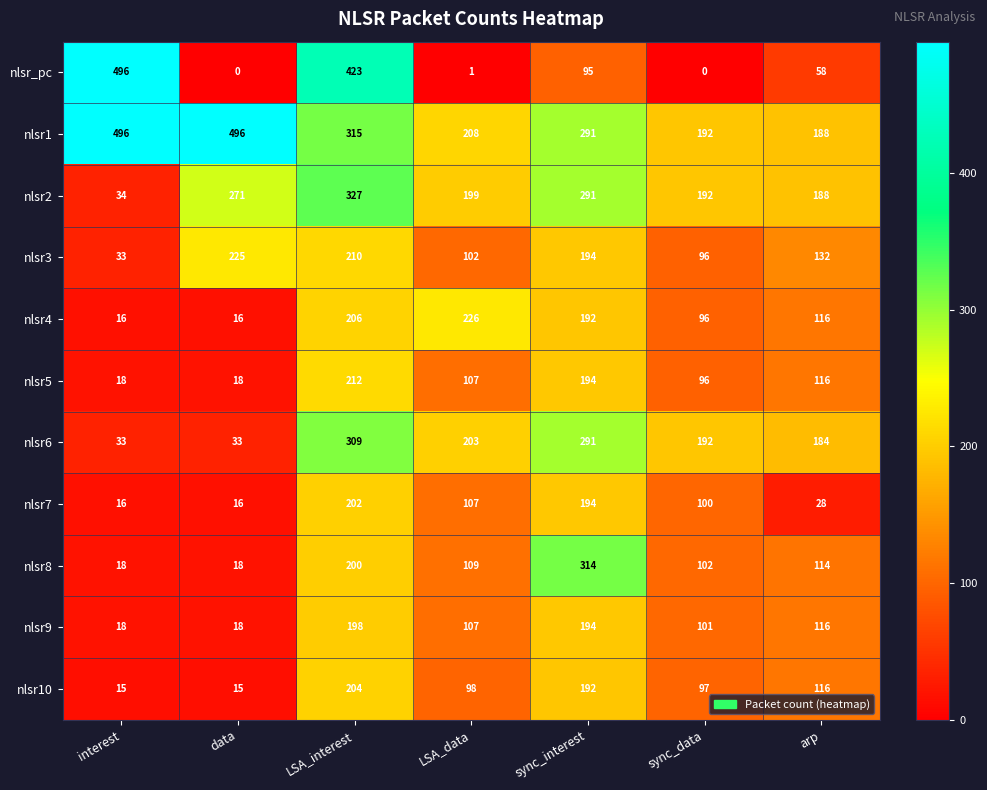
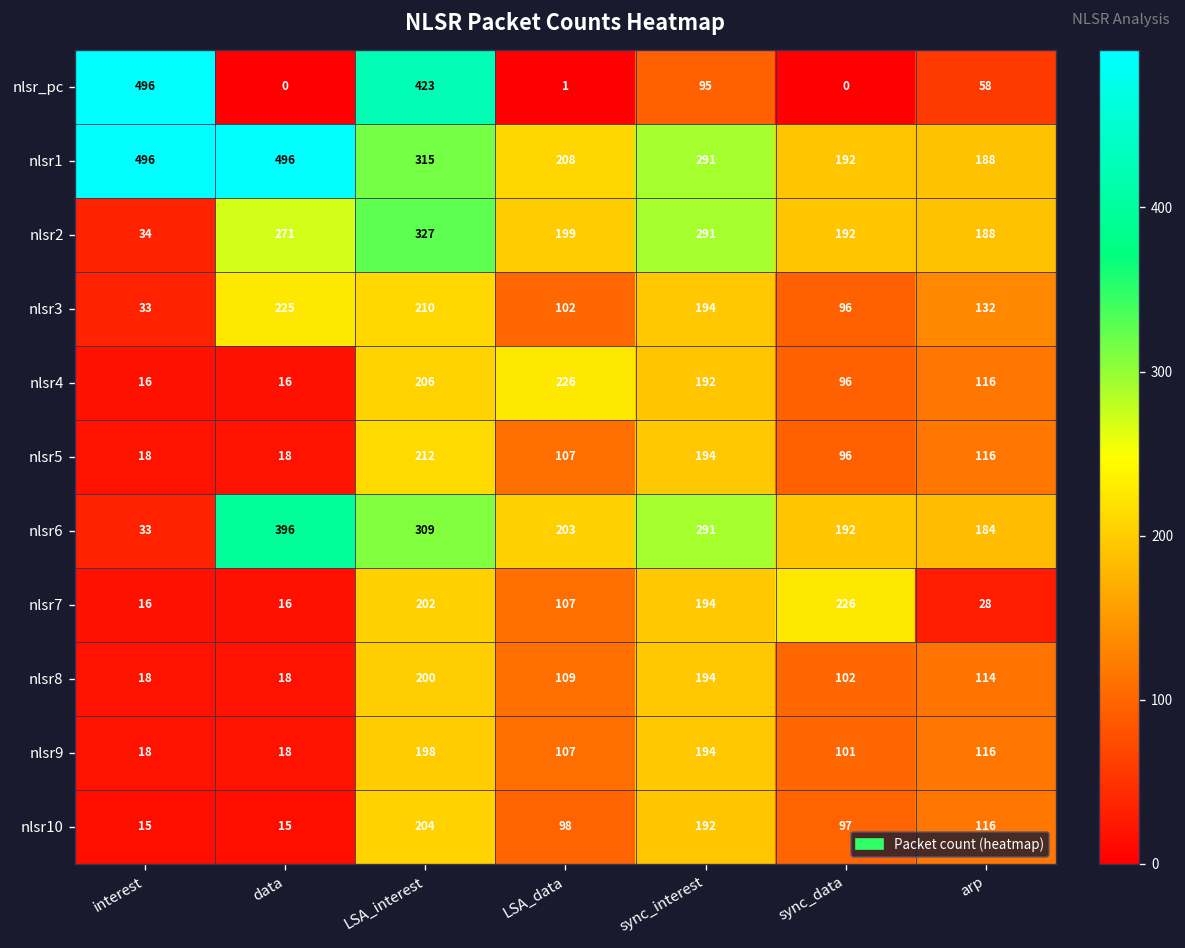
  {
    "nlsr_pc": {
      "interest": 496,
      "data": 0,
      "LSA_interest": 423,
      "LSA_data": 1,
      "sync_interest": 95,
      "sync_data": 0,
      "arp": 58
    },
    "nlsr1": {
      "interest": 496,
      "data": 496,
      "LSA_interest": 315,
      "LSA_data": 208,
      "sync_interest": 291,
      "sync_data": 192,
      "arp": 188
    },
    "nlsr2": {
      "interest": 34,
      "data": 271,
      "LSA_interest": 327,
      "LSA_data": 199,
      "sync_interest": 291,
      "sync_data": 192,
      "arp": 188
    },
    "nlsr3": {
      "interest": 33,
      "data": 225,
      "LSA_interest": 210,
      "LSA_data": 102,
      "sync_interest": 194,
      "sync_data": 96,
      "arp": 132
    },
    "nlsr4": {
      "interest": 16,
      "data": 16,
      "LSA_interest": 206,
      "LSA_data": 226,
      "sync_interest": 192,
      "sync_data": 96,
      "arp": 116
    },
    "nlsr5": {
      "interest": 18,
      "data": 18,
      "LSA_interest": 212,
      "LSA_data": 107,
      "sync_interest": 194,
      "sync_data": 96,
      "arp": 116
    },
    "nlsr6": {
      "interest": 33,
-     "data": 33,
+     "data": 396,
      "LSA_interest": 309,
      "LSA_data": 203,
      "sync_interest": 291,
      "sync_data": 192,
      "arp": 184
    },
    "nlsr7": {
      "interest": 16,
      "data": 16,
      "LSA_interest": 202,
      "LSA_data": 107,
      "sync_interest": 194,
-     "sync_data": 100,
+     "sync_data": 226,
      "arp": 28
    },
    "nlsr8": {
      "interest": 18,
      "data": 18,
      "LSA_interest": 200,
      "LSA_data": 109,
-     "sync_interest": 314,
+     "sync_interest": 194,
      "sync_data": 102,
      "arp": 114
    },
    "nlsr9": {
      "interest": 18,
      "data": 18,
      "LSA_interest": 198,
      "LSA_data": 107,
      "sync_interest": 194,
      "sync_data": 101,
      "arp": 116
    },
    "nlsr10": {
      "interest": 15,
      "data": 15,
      "LSA_interest": 204,
      "LSA_data": 98,
      "sync_interest": 192,
      "sync_data": 97,
      "arp": 116
    }
  }
